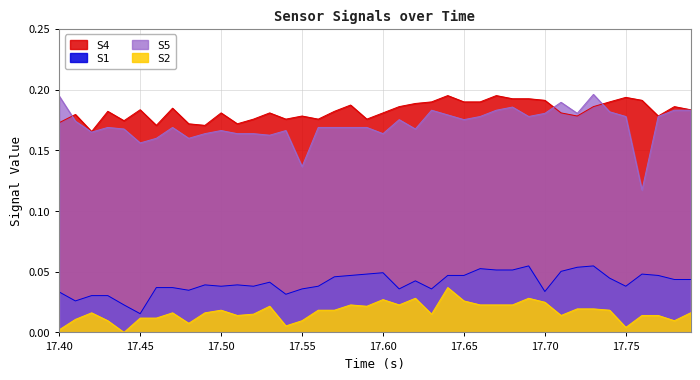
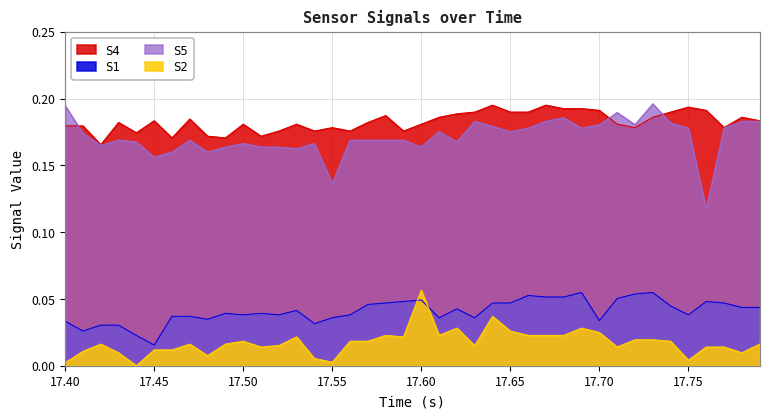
  {
    "S4": {
-     "17.40": 0.173,
+     "17.40": 0.180,
      "17.45": 0.183,
      "17.50": 0.181,
      "17.55": 0.178,
      "17.60": 0.181,
      "17.65": 0.190,
      "17.70": 0.191,
      "17.75": 0.194
    },
    "S1": {
      "17.40": 0.033,
      "17.45": 0.015,
      "17.50": 0.038,
      "17.55": 0.036,
      "17.60": 0.049,
      "17.65": 0.047,
      "17.70": 0.034,
      "17.75": 0.038
    },
    "S5": {
      "17.40": 0.195,
      "17.45": 0.156,
      "17.50": 0.166,
      "17.55": 0.137,
      "17.60": 0.164,
      "17.65": 0.175,
      "17.70": 0.180,
      "17.75": 0.178
    },
    "S2": {
      "17.40": 0.002,
      "17.45": 0.012,
      "17.50": 0.018,
-     "17.55": 0.010,
-     "17.60": 0.027,
+     "17.55": 0.003,
+     "17.60": 0.057,
      "17.65": 0.026,
      "17.70": 0.025,
      "17.75": 0.004
    }
  }
